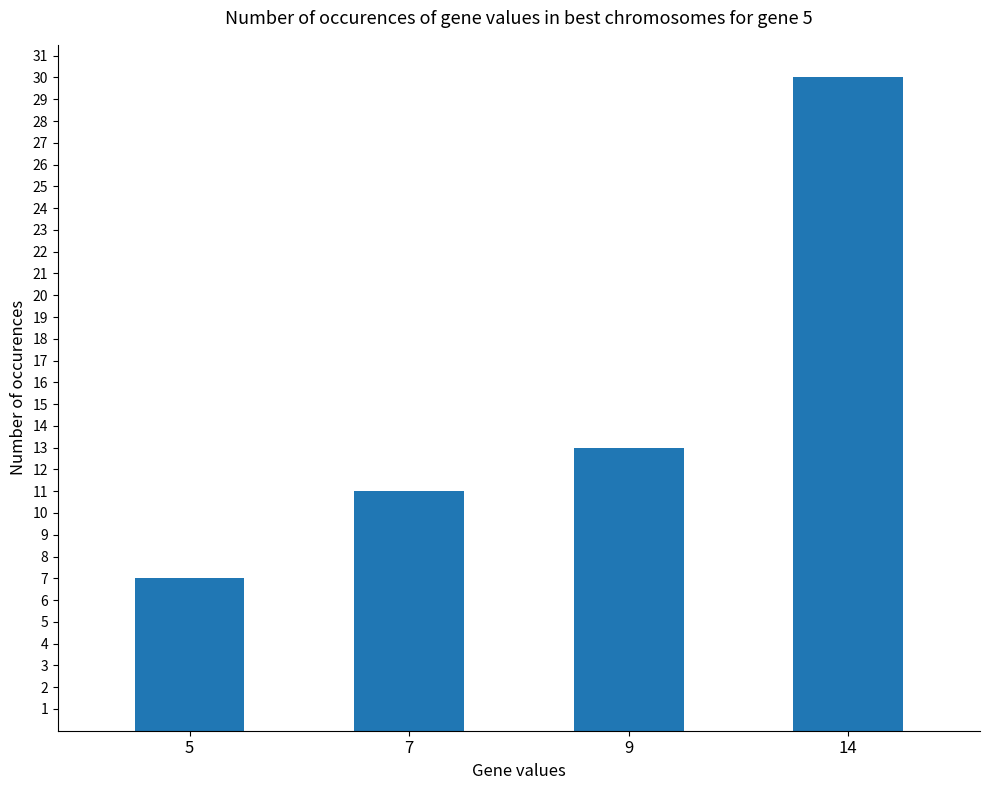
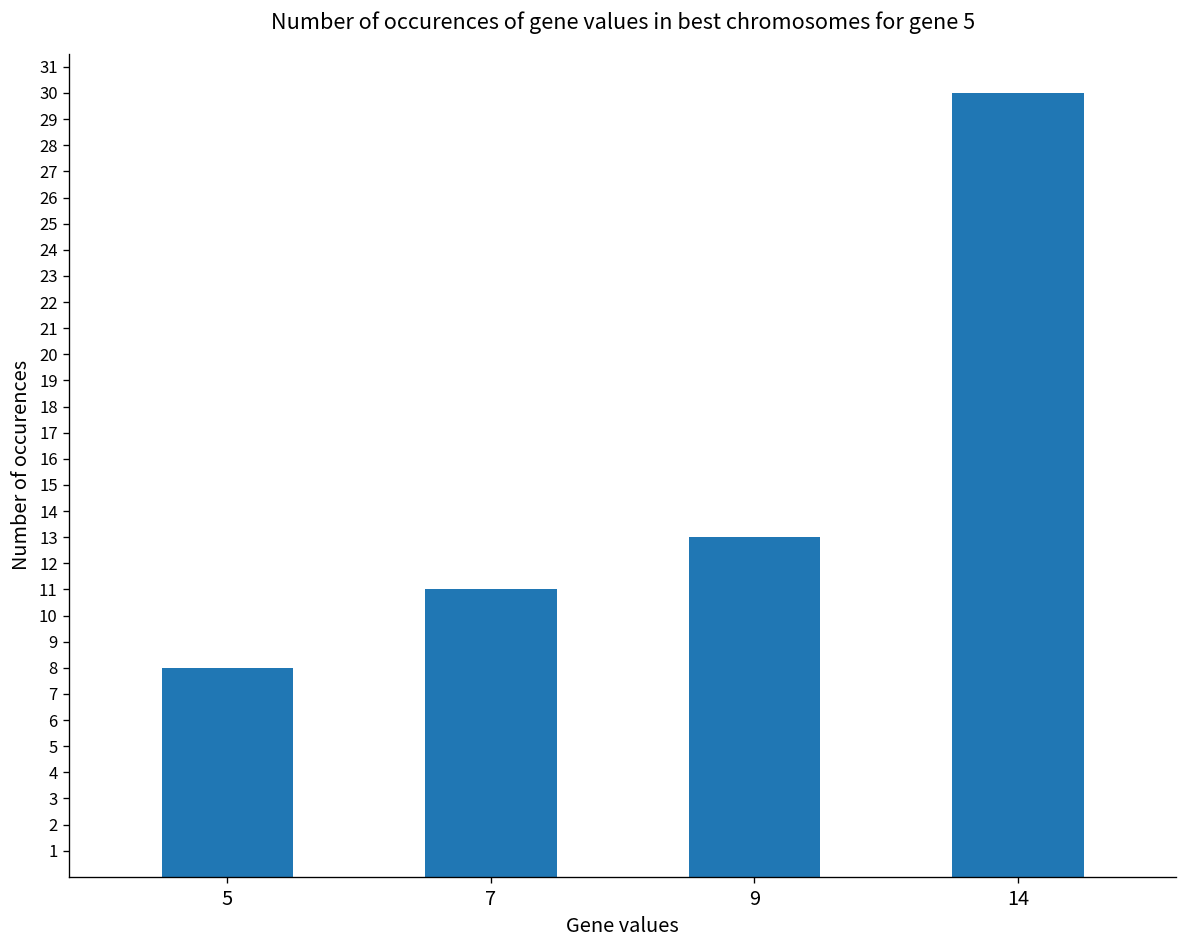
  {
-   "5": 7,
+   "5": 8,
    "7": 11,
    "9": 13,
    "14": 30
  }
